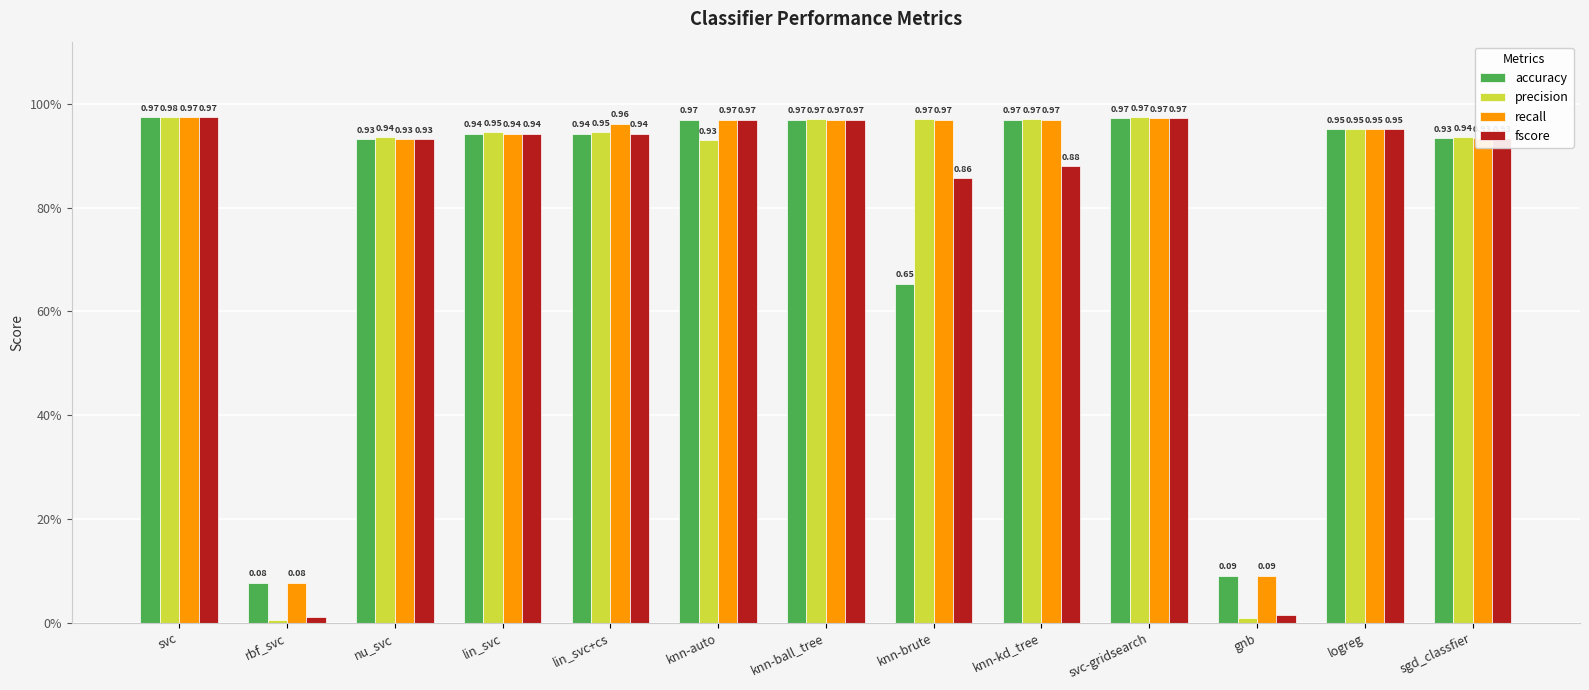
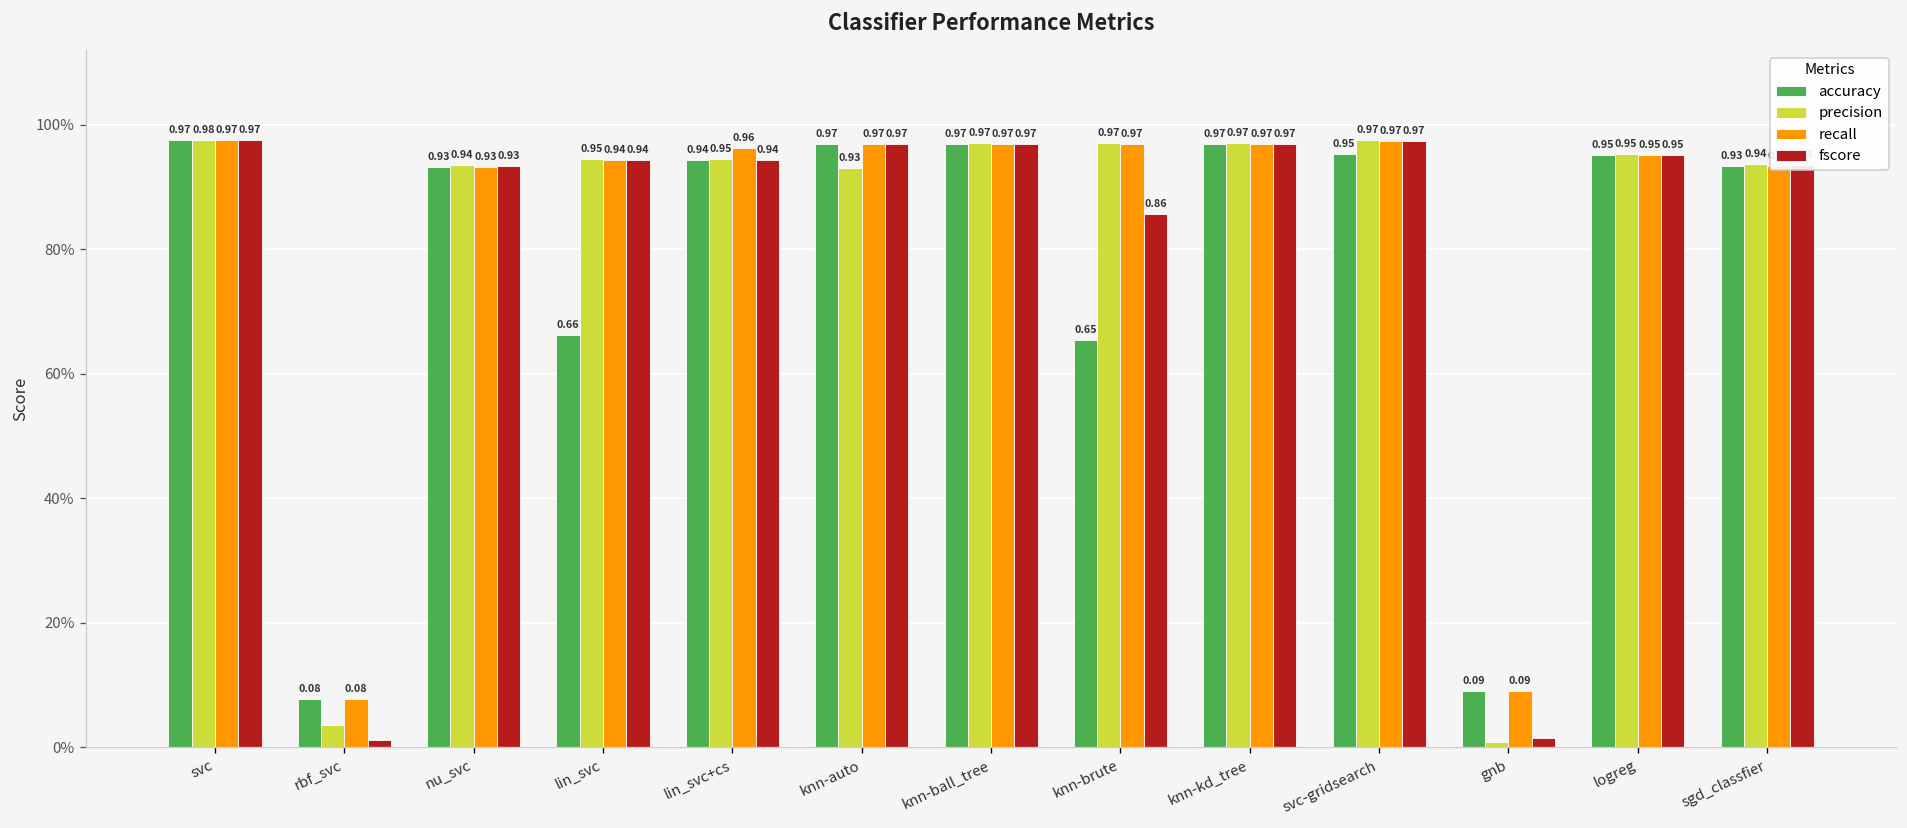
  {
    "accuracy": {
      "svc": "0.97",
      "rbf_svc": "0.08",
      "nu_svc": "0.93",
-     "lin_svc": "0.94",
+     "lin_svc": "0.66",
      "lin_svc+cs": "0.94",
      "knn-auto": "0.97",
      "knn-ball_tree": "0.97",
      "knn-brute": "0.65",
      "knn-kd_tree": "0.97",
-     "svc-gridsearch": "0.97",
+     "svc-gridsearch": "0.95",
      "gnb": "0.09",
      "logreg": "0.95",
      "sgd_classfier": "0.93"
    },
    "precision": {
-     "rbf_svc": "1%",
+     "rbf_svc": "4%",
      "gnb": "1%"
    },
    "recall": {
      "svc": "0.97",
      "rbf_svc": "0.08",
      "nu_svc": "0.93",
      "lin_svc": "0.94",
      "lin_svc+cs": "0.96",
      "knn-auto": "0.97",
      "knn-ball_tree": "0.97",
      "knn-brute": "0.97",
      "knn-kd_tree": "0.97",
      "svc-gridsearch": "0.97",
      "gnb": "0.09",
      "logreg": "0.95"
    },
    "fscore": {
      "svc": "0.97",
      "nu_svc": "0.93",
      "lin_svc": "0.94",
      "lin_svc+cs": "0.94",
      "knn-auto": "0.97",
      "knn-ball_tree": "0.97",
      "knn-brute": "0.86",
-     "knn-kd_tree": "0.88",
+     "knn-kd_tree": "0.97",
      "svc-gridsearch": "0.97",
      "logreg": "0.95"
    }
  }
